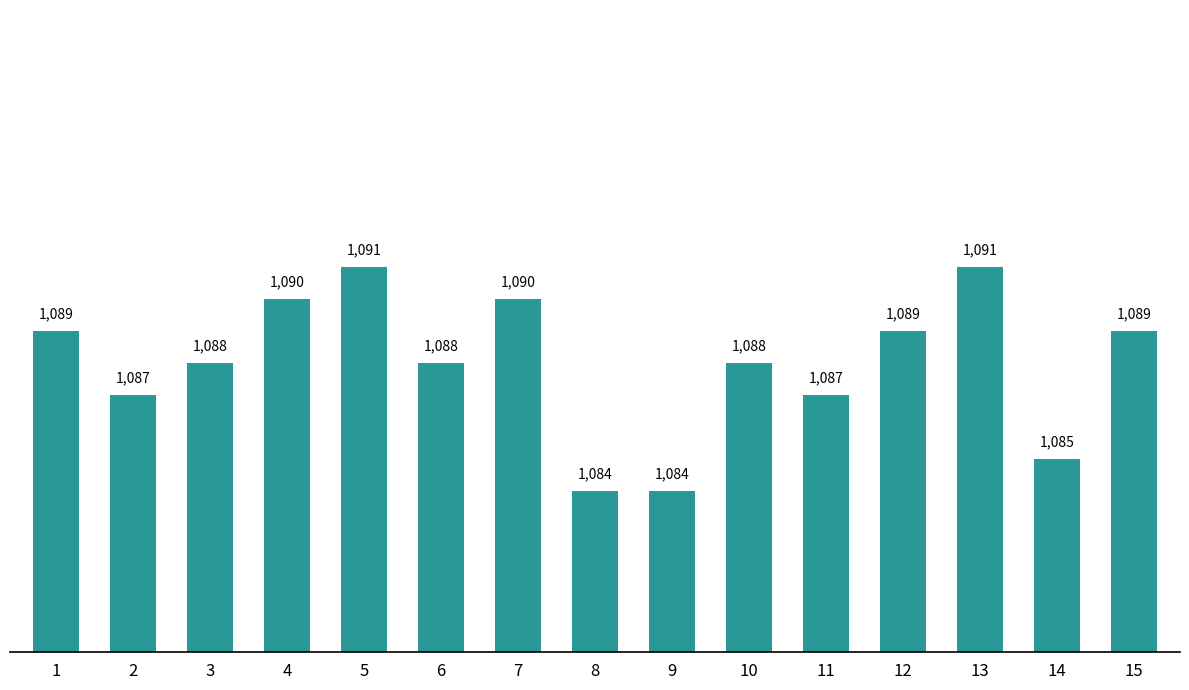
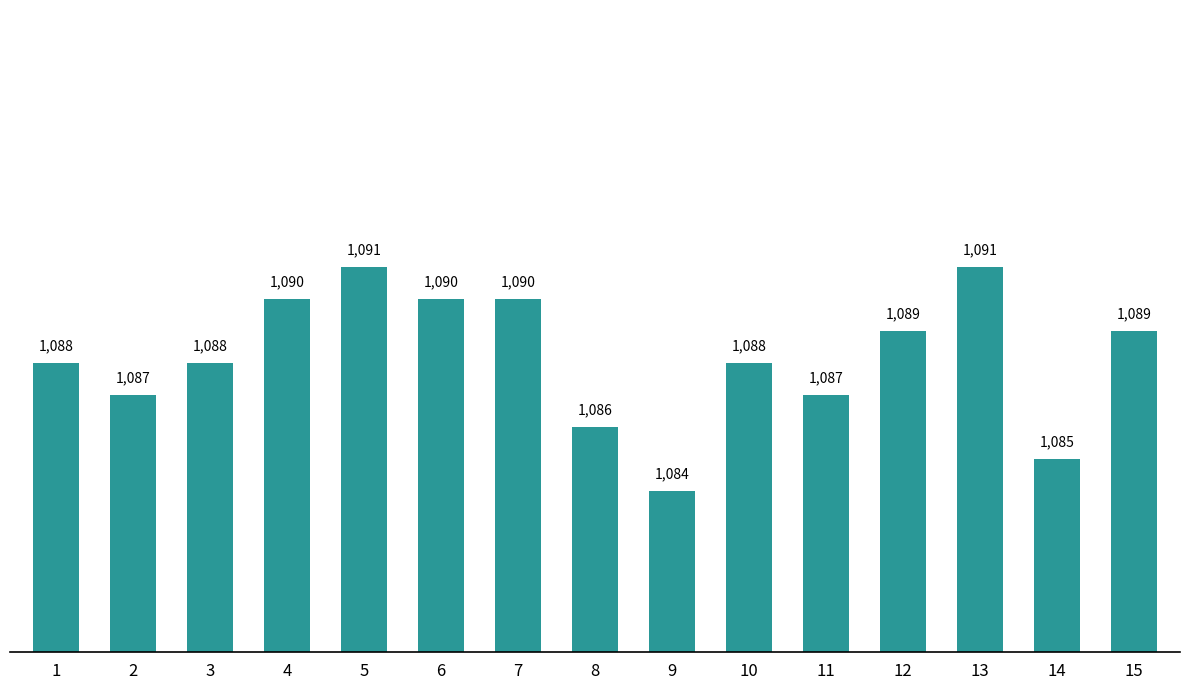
  {
-   "1": "1,089",
+   "1": "1,088",
    "2": "1,087",
    "3": "1,088",
    "4": "1,090",
    "5": "1,091",
-   "6": "1,088",
+   "6": "1,090",
    "7": "1,090",
-   "8": "1,084",
+   "8": "1,086",
    "9": "1,084",
    "10": "1,088",
    "11": "1,087",
    "12": "1,089",
    "13": "1,091",
    "14": "1,085",
    "15": "1,089"
  }
